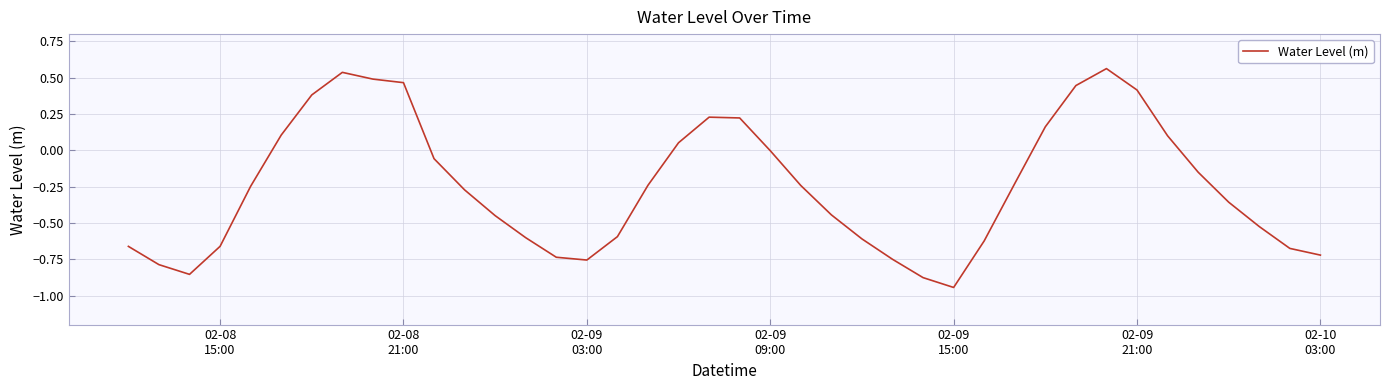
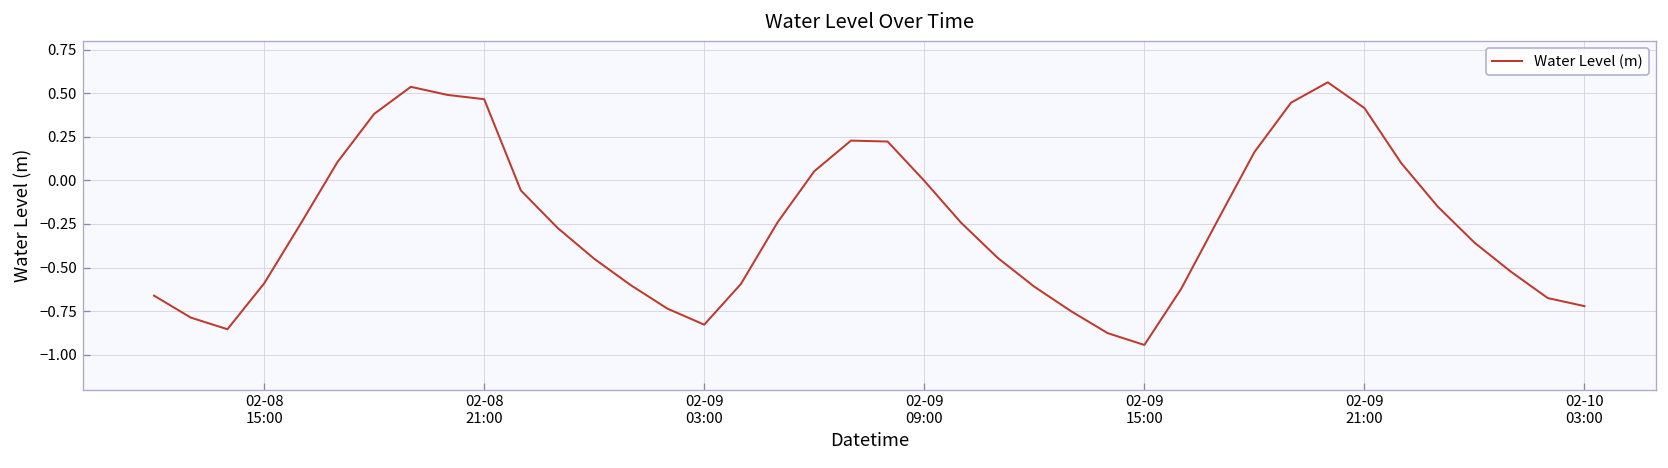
  {
-   "02-08 15:00": -0.66,
+   "02-08 15:00": -0.59,
    "02-08 21:00": 0.47,
-   "02-09 03:00": -0.76,
+   "02-09 03:00": -0.83,
    "02-09 09:00": 0.00,
    "02-09 15:00": -0.94,
    "02-09 21:00": 0.42,
    "02-10 03:00": -0.72
  }
